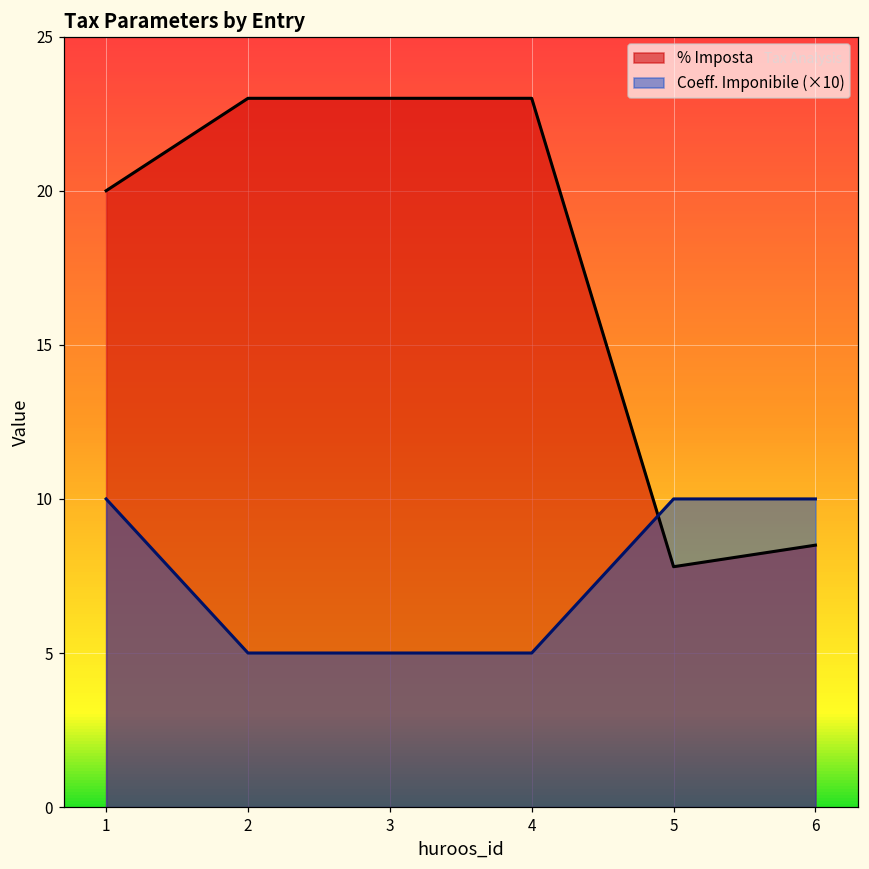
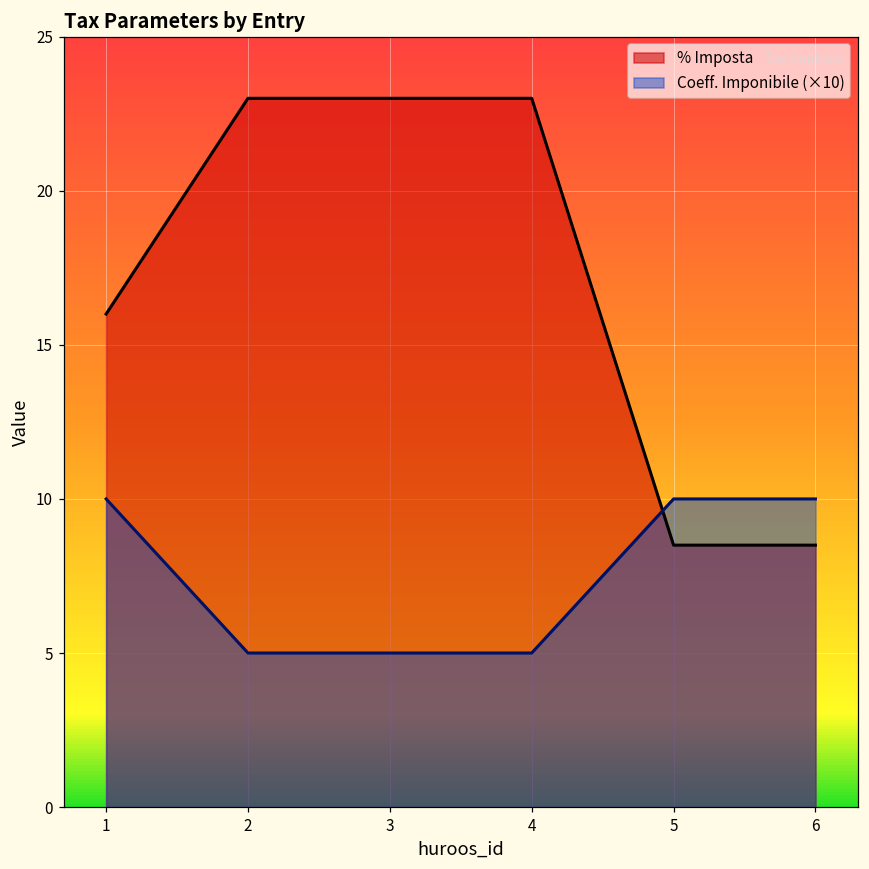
  {
    "% Imposta": {
-     "1": 20,
+     "1": 16,
      "2": 23.0,
      "3": 23.0,
      "4": 23.0,
-     "5": 7.8,
+     "5": 8.5,
      "6": 8.5
    },
    "Coeff. Imponibile (×10)": {
      "1": 10.0,
      "2": 5.0,
      "3": 5.0,
      "4": 5.0,
      "5": 10.0,
      "6": 10.0
    }
  }
